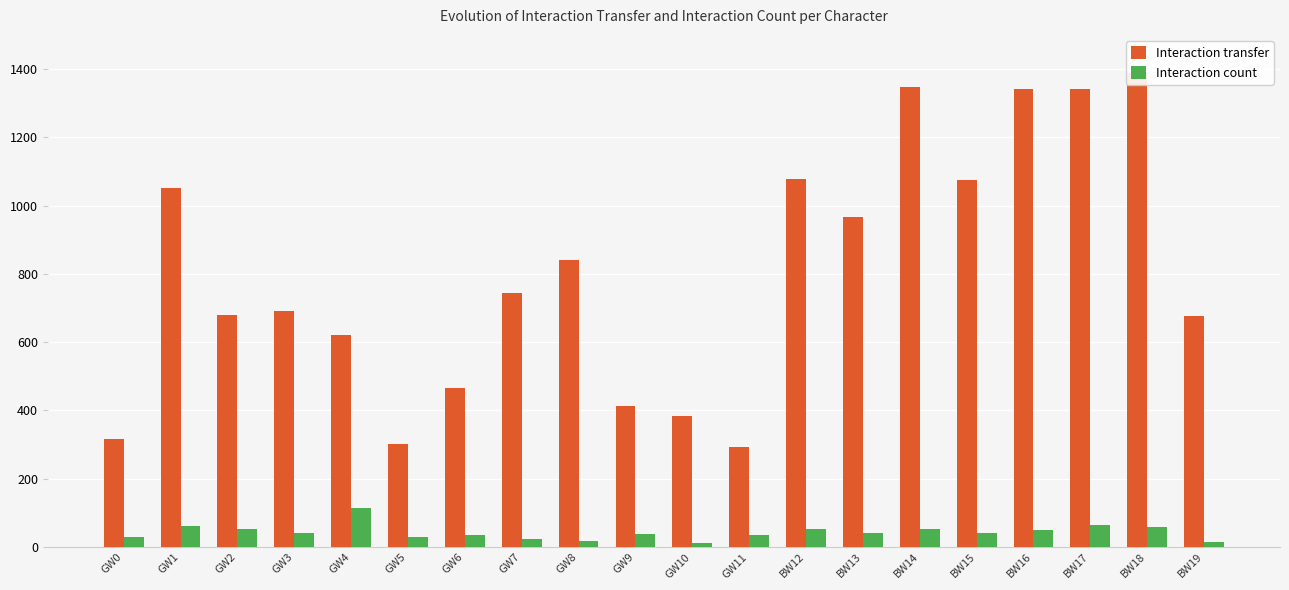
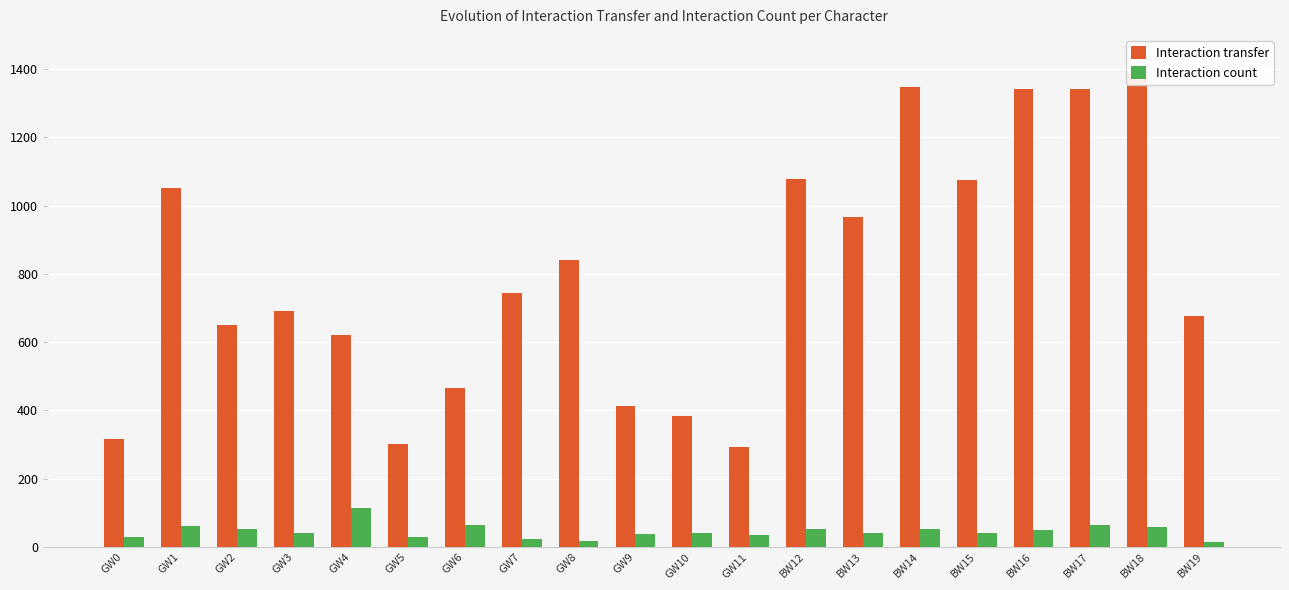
  {
    "Interaction transfer": {
      "GW0": 320,
      "GW1": 1050,
-     "GW2": 680,
+     "GW2": 650,
      "GW3": 690,
      "GW4": 620,
      "GW5": 300,
      "GW6": 470,
      "GW7": 750,
      "GW8": 840,
      "GW9": 410,
      "GW10": 380,
      "GW11": 290,
      "BW12": 1080,
      "BW13": 970,
      "BW14": 1350,
      "BW15": 1080,
      "BW16": 1340,
      "BW17": 1340,
      "BW19": 680
    },
    "Interaction count": {
      "GW0": 30,
      "GW1": 60,
      "GW2": 50,
      "GW3": 40,
      "GW4": 120,
      "GW5": 30,
-     "GW6": 30,
+     "GW6": 70,
      "GW7": 20,
      "GW8": 20,
      "GW9": 40,
-     "GW10": 10,
+     "GW10": 40,
      "GW11": 30,
      "BW12": 50,
      "BW13": 40,
      "BW14": 50,
      "BW15": 40,
      "BW16": 50,
      "BW17": 60,
      "BW18": 60,
      "BW19": 20
    }
  }
